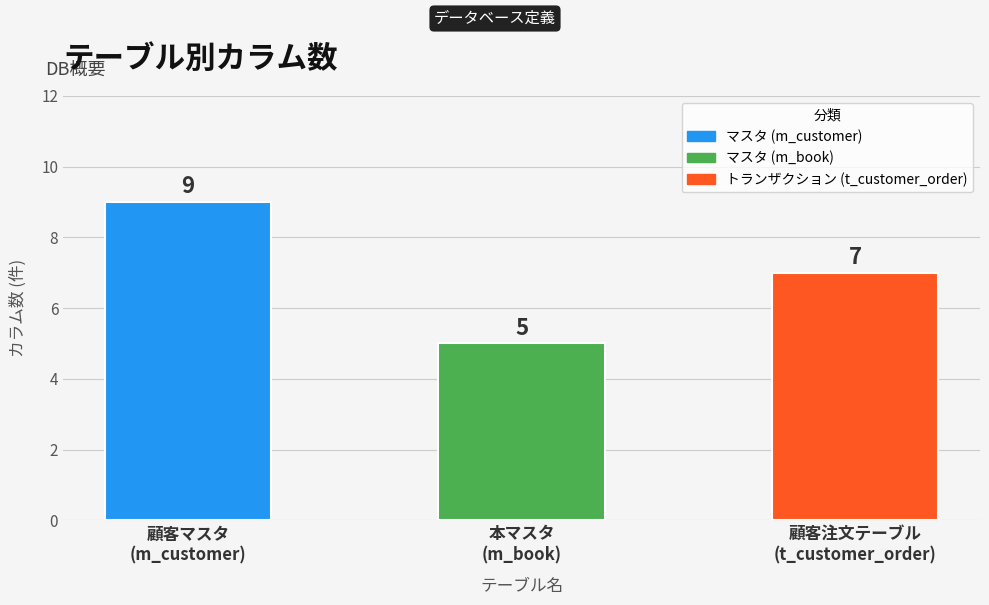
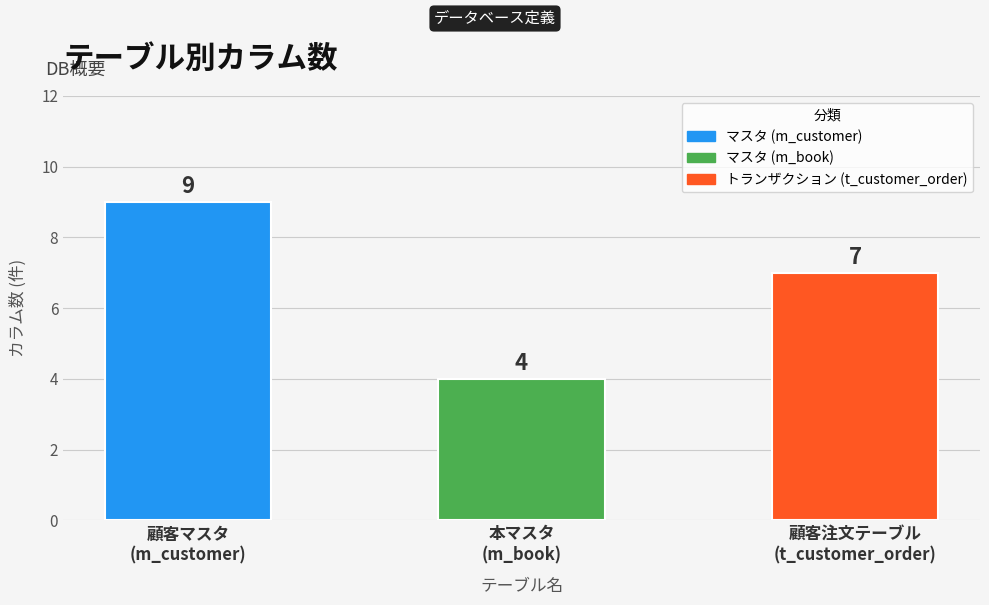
  {
    "顧客マスタ (m_customer)": 9,
-   "本マスタ (m_book)": 5,
+   "本マスタ (m_book)": 4,
    "顧客注文テーブル (t_customer_order)": 7
  }
